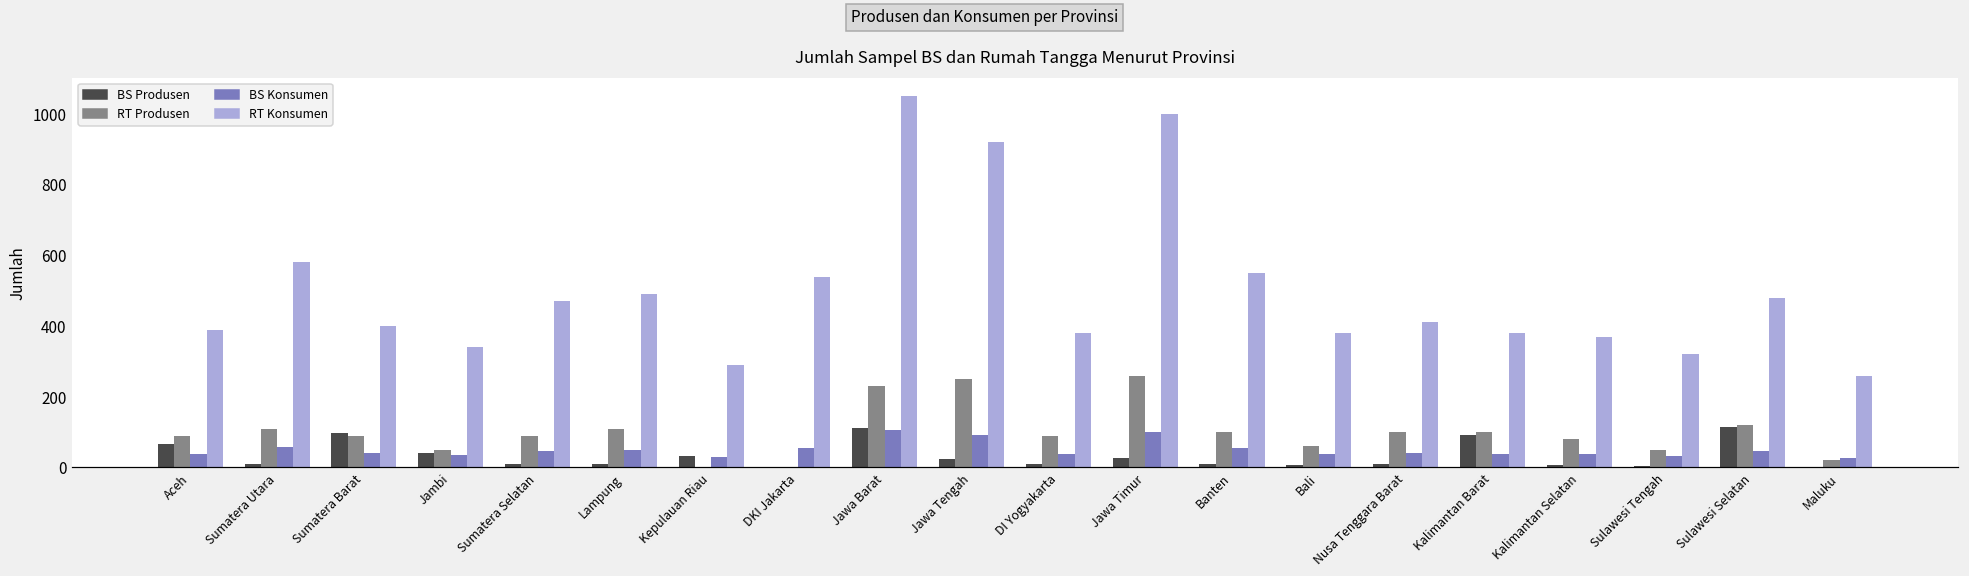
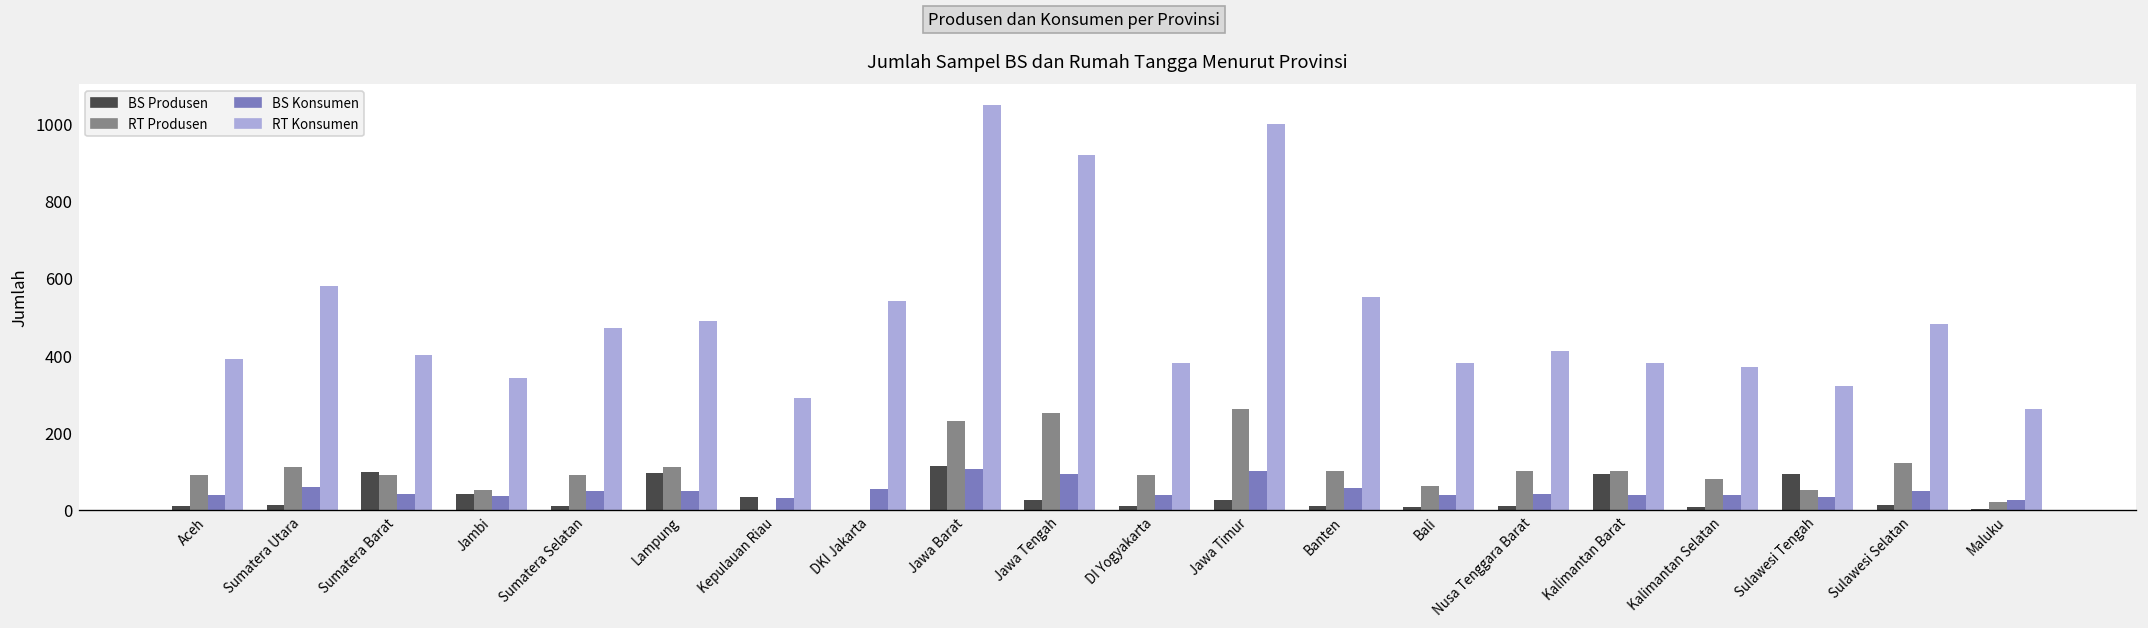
  {
    "BS Produsen": {
-     "Aceh": 70,
+     "Aceh": 10,
      "Sumatera Utara": 10,
      "Sumatera Barat": 100,
      "Jambi": 40,
      "Sumatera Selatan": 10,
-     "Lampung": 10,
+     "Lampung": 90,
      "Kepulauan Riau": 30,
      "DKI Jakarta": 0,
      "Jawa Barat": 110,
      "Jawa Tengah": 30,
      "DI Yogyakarta": 10,
      "Jawa Timur": 30,
      "Banten": 10,
      "Nusa Tenggara Barat": 10,
      "Kalimantan Barat": 90,
      "Kalimantan Selatan": 10,
-     "Sulawesi Tengah": 10,
-     "Sulawesi Selatan": 120
+     "Sulawesi Tengah": 90,
+     "Sulawesi Selatan": 10
    },
    "RT Konsumen": {
      "Aceh": 390,
      "Sumatera Utara": 580,
      "Sumatera Barat": 400,
      "Jambi": 340,
      "Sumatera Selatan": 470,
      "Lampung": 490,
      "Kepulauan Riau": 290,
      "DKI Jakarta": 540,
      "Jawa Barat": 1050,
      "Jawa Tengah": 920,
      "DI Yogyakarta": 380,
      "Jawa Timur": 1000,
      "Banten": 550,
      "Bali": 380,
      "Nusa Tenggara Barat": 410,
      "Kalimantan Barat": 380,
      "Kalimantan Selatan": 370,
      "Sulawesi Tengah": 320,
      "Sulawesi Selatan": 480,
      "Maluku": 260
    }
  }
